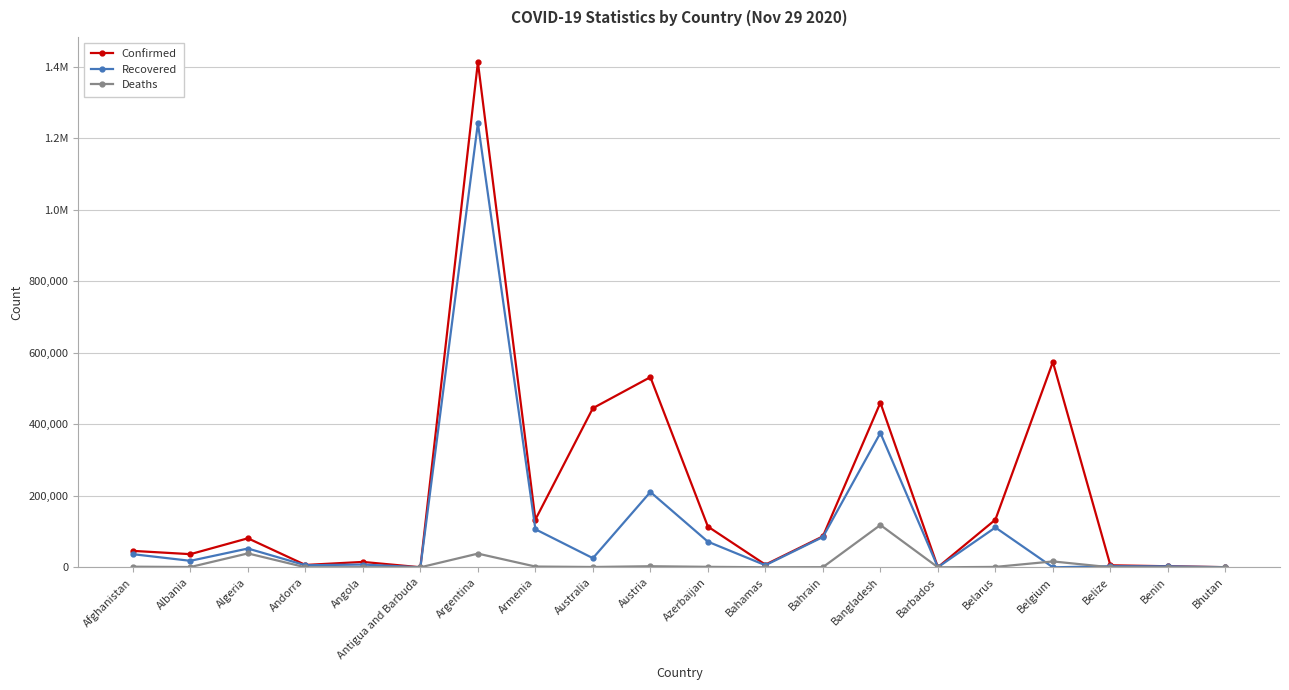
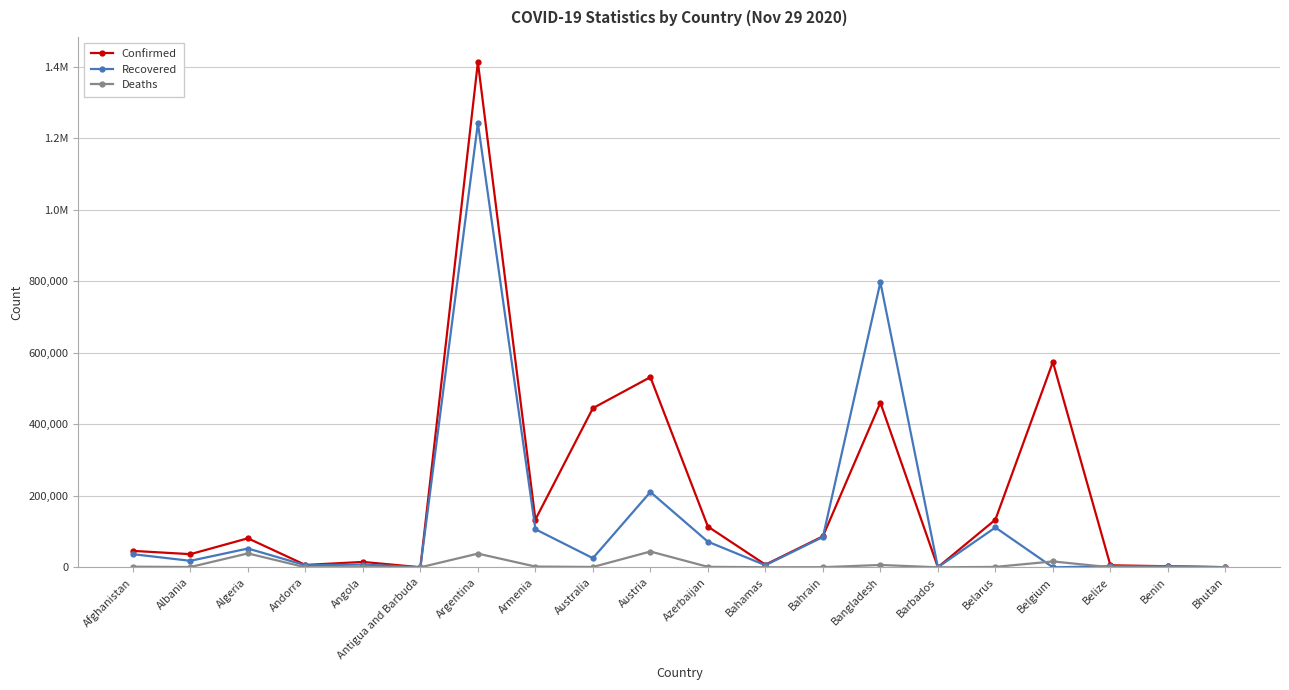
  {
    "Confirmed": {
      "Afghanistan": "50,000",
      "Albania": "40,000",
      "Algeria": "80,000",
      "Angola": "20,000",
      "Argentina": "1,410,000",
      "Armenia": "130,000",
      "Australia": "450,000",
      "Austria": "530,000",
      "Azerbaijan": "110,000",
      "Bangladesh": "460,000",
      "Belarus": "130,000",
      "Belgium": "570,000"
    },
    "Recovered": {
      "Afghanistan": "40,000",
      "Albania": "20,000",
      "Algeria": "50,000",
      "Angola": "10,000",
      "Argentina": "1,240,000",
      "Armenia": "110,000",
      "Australia": "30,000",
      "Austria": "210,000",
      "Azerbaijan": "70,000",
-     "Bangladesh": "380,000",
+     "Bangladesh": "800,000",
      "Belarus": "110,000",
      "Belgium": "0"
    },
    "Deaths": {
      "Afghanistan": "0",
      "Albania": "0",
      "Algeria": "40,000",
      "Angola": "0",
      "Argentina": "40,000",
      "Armenia": "0",
      "Australia": "0",
-     "Austria": "0",
+     "Austria": "40,000",
      "Azerbaijan": "0",
      "Bahrain": "0",
-     "Bangladesh": "120,000",
+     "Bangladesh": "10,000",
      "Belarus": "0",
      "Belgium": "20,000"
    }
  }
